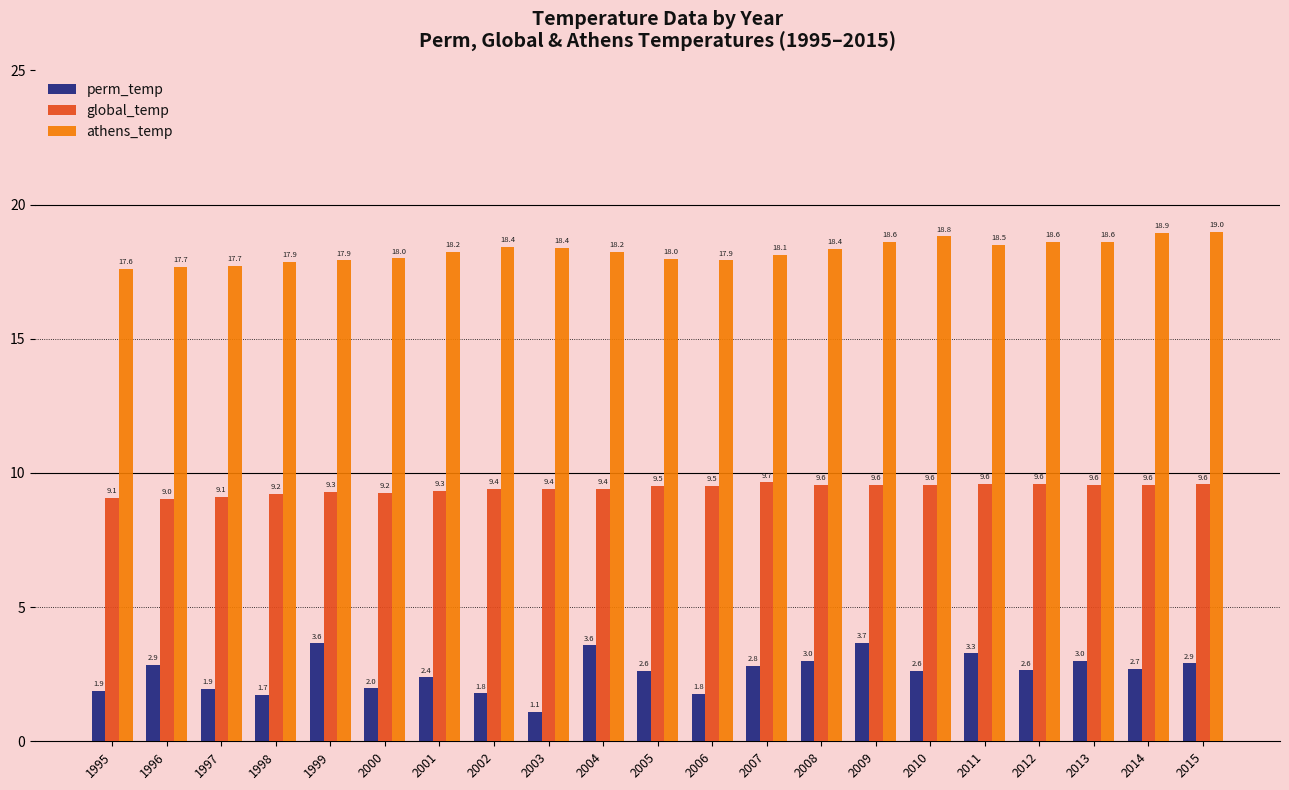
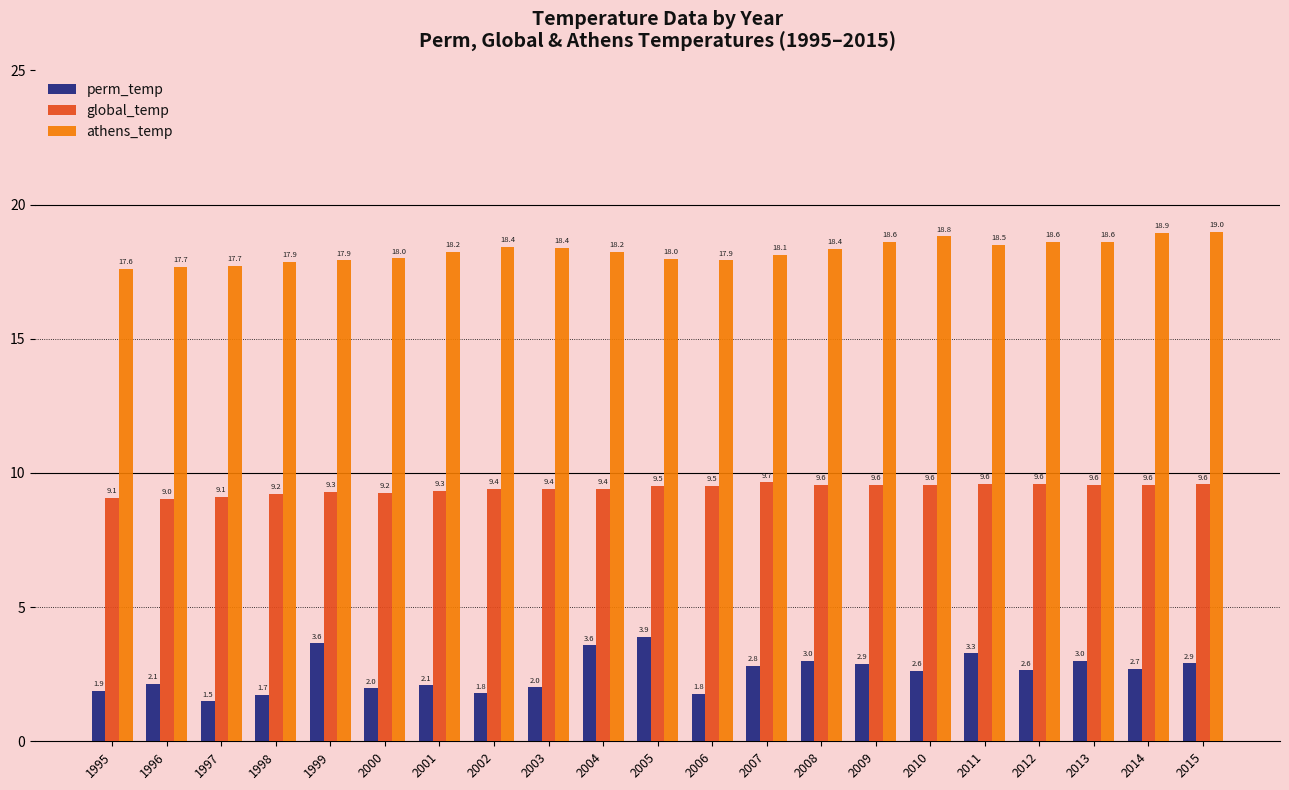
  {
    "perm_temp": {
      "1995": 1.9,
-     "1996": 2.9,
-     "1997": 1.9,
+     "1996": 2.1,
+     "1997": 1.5,
      "1998": 1.7,
      "1999": 3.6,
      "2000": 2.0,
-     "2001": 2.4,
+     "2001": 2.1,
      "2002": 1.8,
-     "2003": 1.1,
+     "2003": 2.0,
      "2004": 3.6,
-     "2005": 2.6,
+     "2005": 3.9,
      "2006": 1.8,
      "2007": 2.8,
      "2008": 3.0,
-     "2009": 3.7,
+     "2009": 2.9,
      "2010": 2.6,
      "2011": 3.3,
      "2012": 2.6,
      "2013": 3.0,
      "2014": 2.7,
      "2015": 2.9
    }
  }
